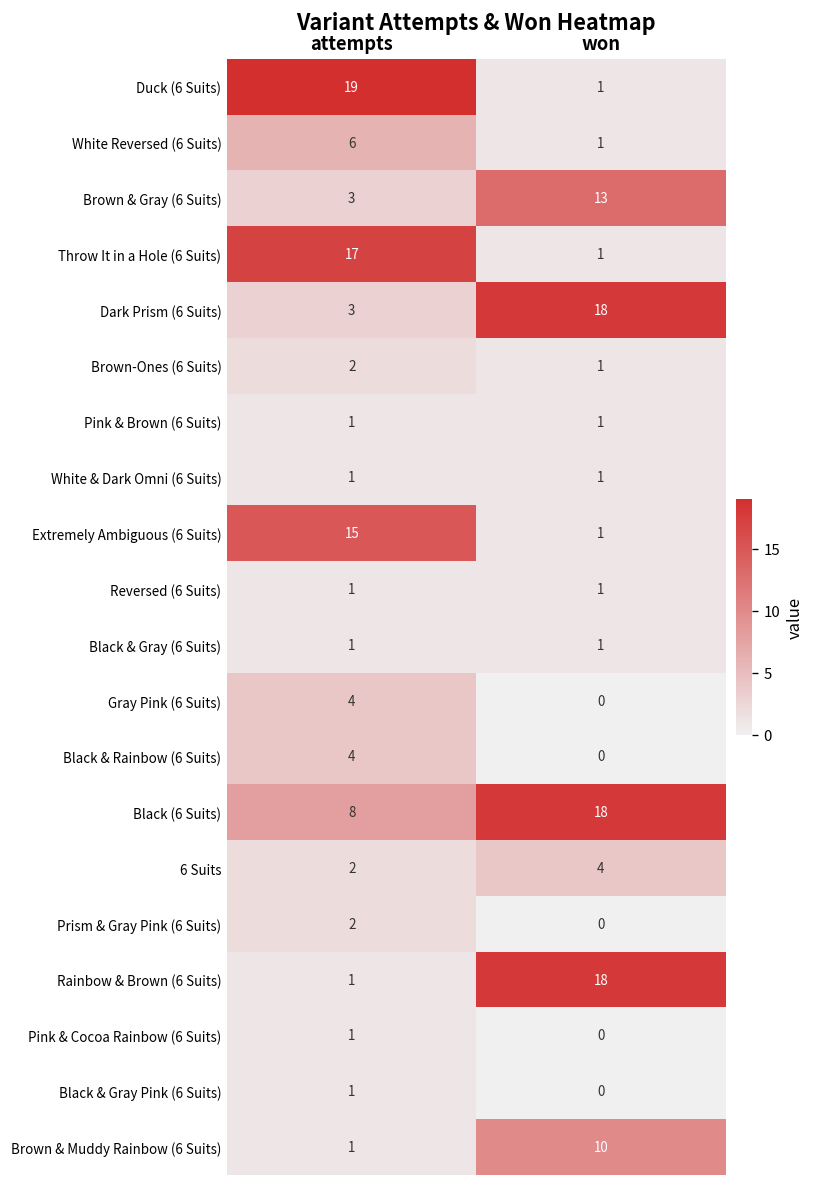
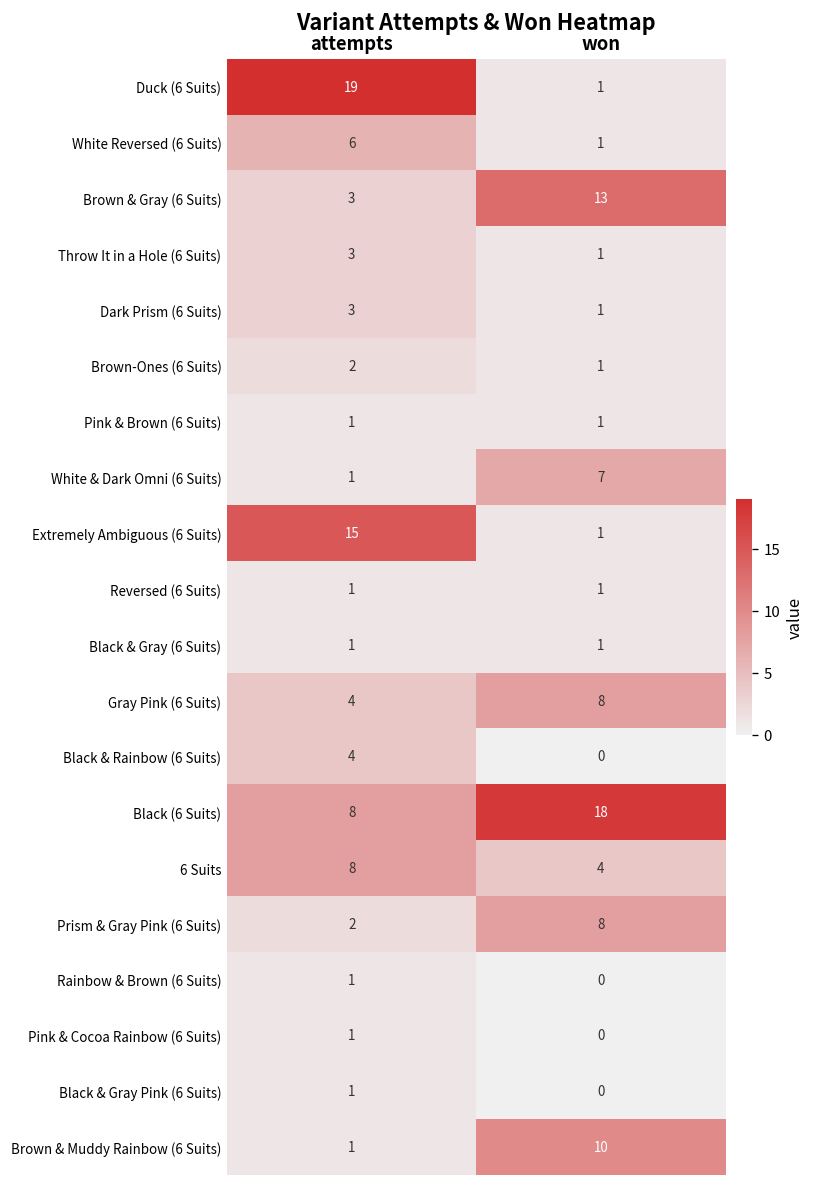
  {
    "Duck (6 Suits)": {
      "attempts": 19,
      "won": 1
    },
    "White Reversed (6 Suits)": {
      "attempts": 6,
      "won": 1
    },
    "Brown & Gray (6 Suits)": {
      "attempts": 3,
      "won": 13
    },
    "Throw It in a Hole (6 Suits)": {
-     "attempts": 17,
+     "attempts": 3,
      "won": 1
    },
    "Dark Prism (6 Suits)": {
      "attempts": 3,
-     "won": 18
+     "won": 1
    },
    "Brown-Ones (6 Suits)": {
      "attempts": 2,
      "won": 1
    },
    "Pink & Brown (6 Suits)": {
      "attempts": 1,
      "won": 1
    },
    "White & Dark Omni (6 Suits)": {
      "attempts": 1,
-     "won": 1
+     "won": 7
    },
    "Extremely Ambiguous (6 Suits)": {
      "attempts": 15,
      "won": 1
    },
    "Reversed (6 Suits)": {
      "attempts": 1,
      "won": 1
    },
    "Black & Gray (6 Suits)": {
      "attempts": 1,
      "won": 1
    },
    "Gray Pink (6 Suits)": {
      "attempts": 4,
-     "won": 0
+     "won": 8
    },
    "Black & Rainbow (6 Suits)": {
      "attempts": 4,
      "won": 0
    },
    "Black (6 Suits)": {
      "attempts": 8,
      "won": 18
    },
    "6 Suits": {
-     "attempts": 2,
+     "attempts": 8,
      "won": 4
    },
    "Prism & Gray Pink (6 Suits)": {
      "attempts": 2,
-     "won": 0
+     "won": 8
    },
    "Rainbow & Brown (6 Suits)": {
      "attempts": 1,
-     "won": 18
+     "won": 0
    },
    "Pink & Cocoa Rainbow (6 Suits)": {
      "attempts": 1,
      "won": 0
    },
    "Black & Gray Pink (6 Suits)": {
      "attempts": 1,
      "won": 0
    },
    "Brown & Muddy Rainbow (6 Suits)": {
      "attempts": 1,
      "won": 10
    }
  }
